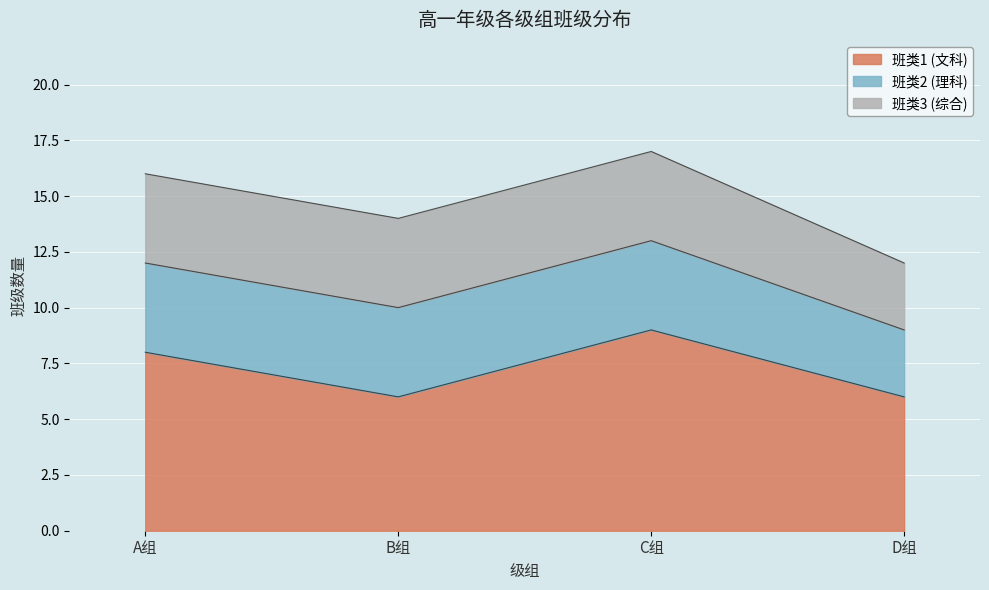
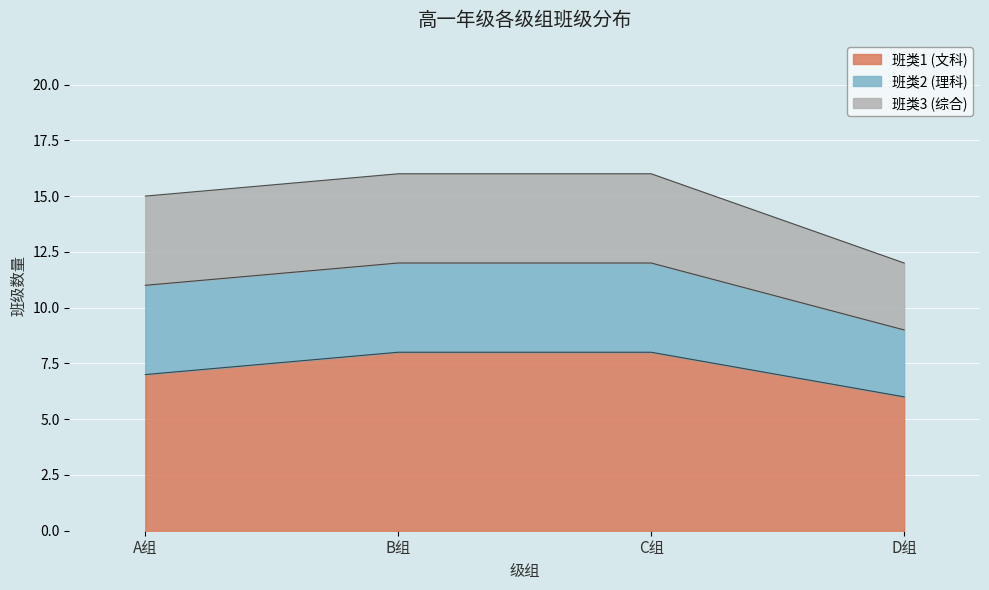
  {
    "班类1 (文科)": {
-     "A组": 8,
-     "B组": 6,
-     "C组": 9,
+     "A组": 7,
+     "B组": 8,
+     "C组": 8,
      "D组": 6
    }
  }
